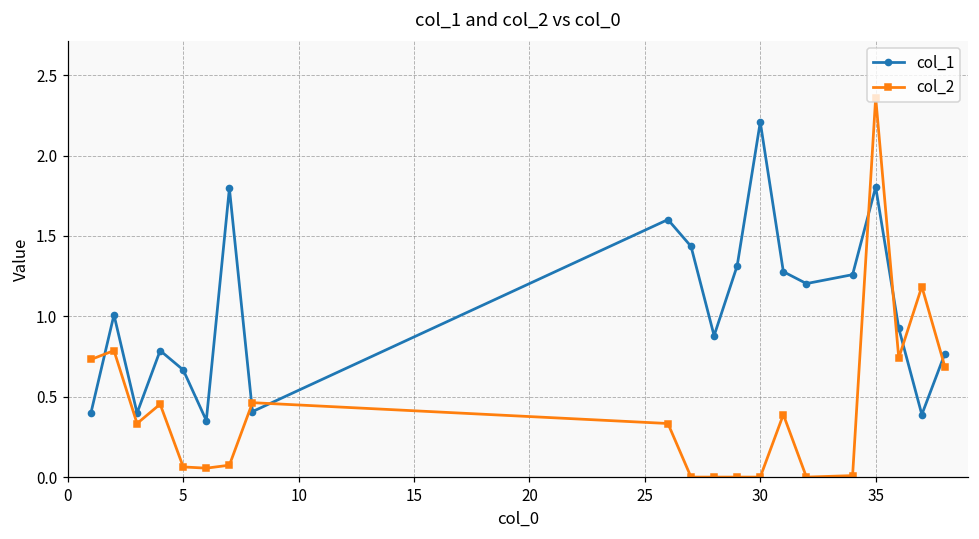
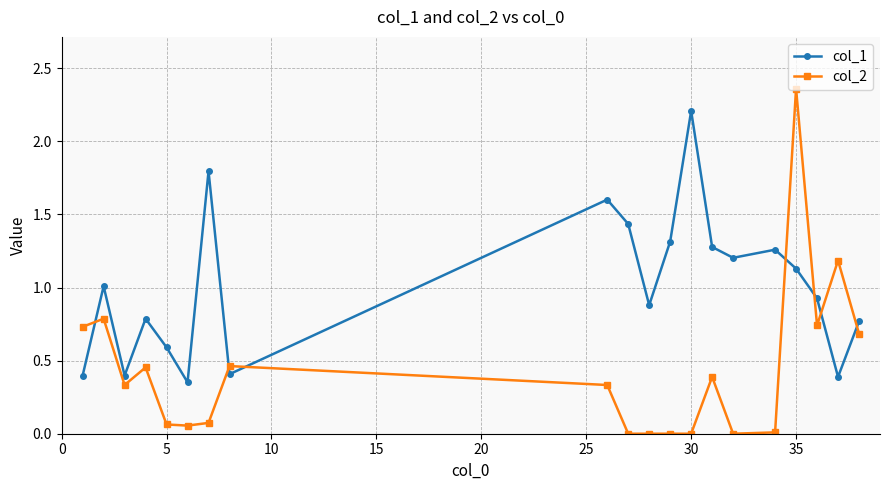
  {
    "col_1": {
-     "5": 0.67,
+     "5": 0.59,
      "30": 2.21,
-     "35": 1.80
+     "35": 1.13
    },
    "col_2": {
      "5": 0.06,
      "30": 0.00
    }
  }
